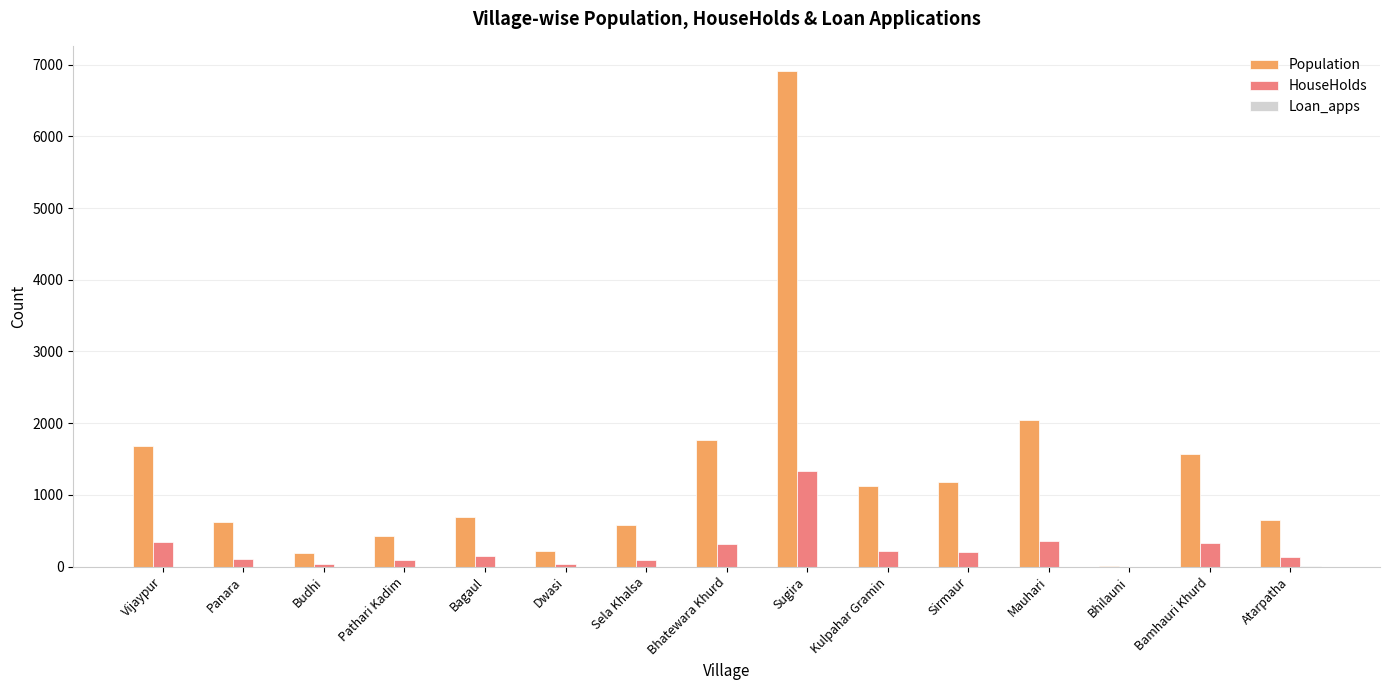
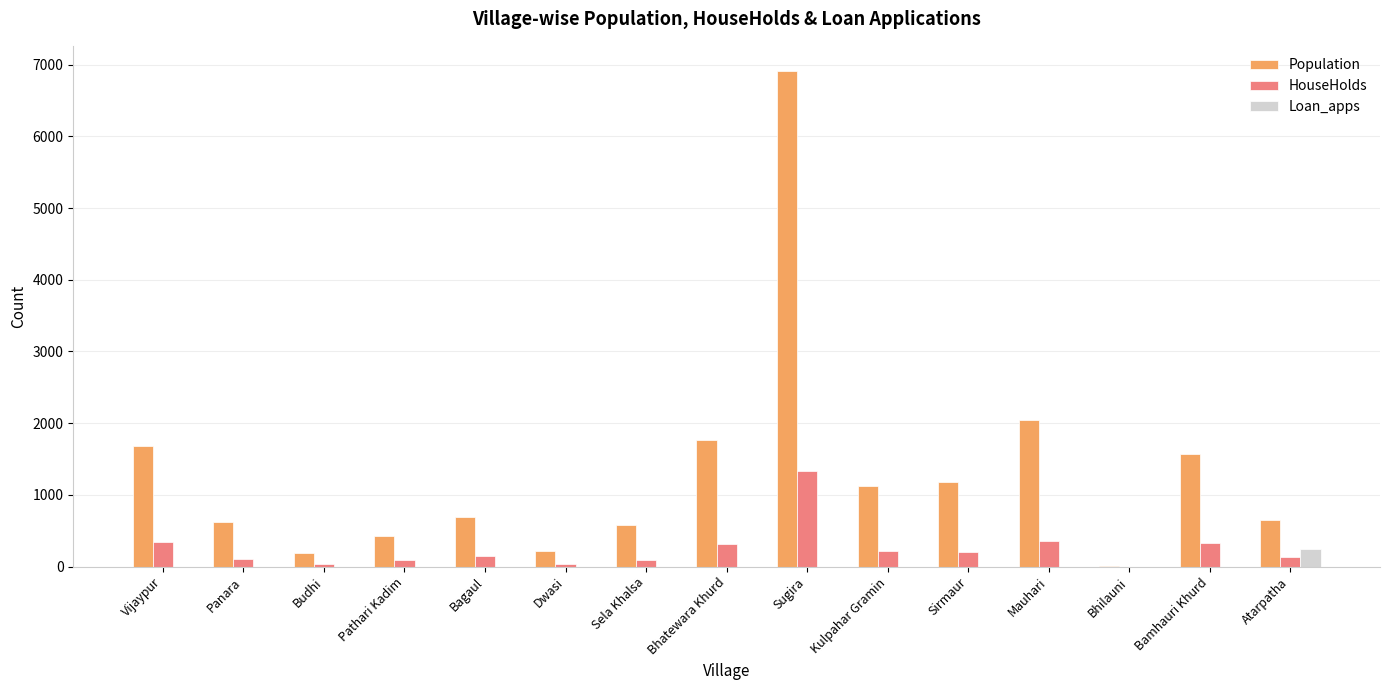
  {
    "Loan_apps": {
      "Vijaypur": 0,
      "Panara": 0,
      "Budhi": 0,
      "Pathari Kadim": 0,
      "Bagaul": 0,
      "Dwasi": 0,
      "Sela Khalsa": 0,
      "Bhatewara Khurd": 0,
      "Sugira": 0,
      "Kulpahar Gramin": 0,
      "Sirmaur": 0,
      "Mauhari": 0,
      "Bhilauni": 0,
      "Bamhauri Khurd": 0,
-     "Atarpatha": 0
+     "Atarpatha": 200
    }
  }
